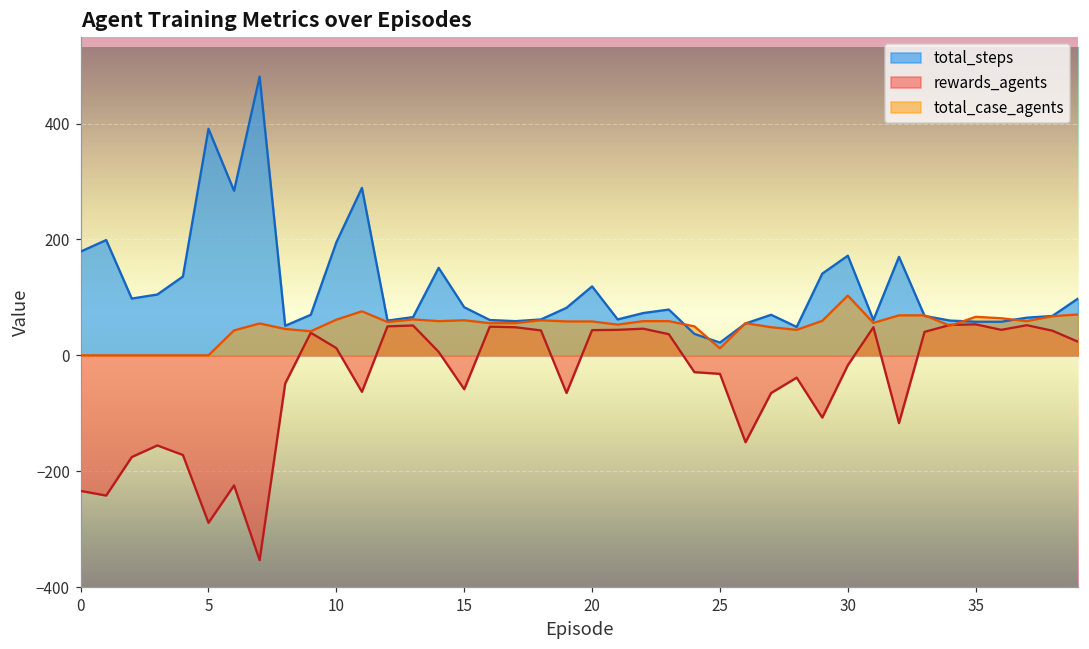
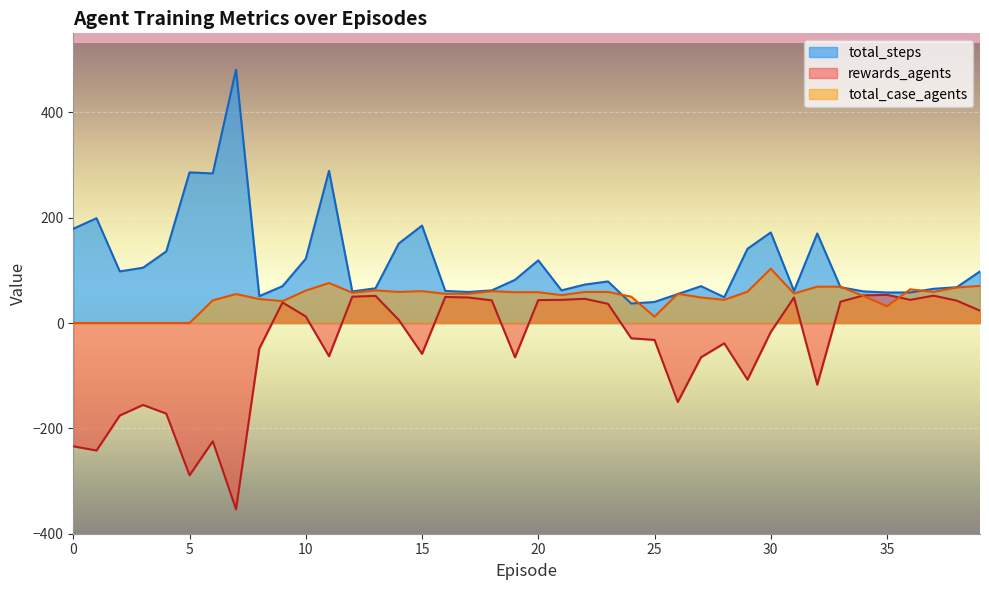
  {
    "total_steps": {
      "0": 180,
-     "5": 390,
-     "10": 200,
-     "15": 80,
+     "5": 290,
+     "10": 120,
+     "15": 190,
      "20": 120,
-     "25": 20,
+     "25": 40,
      "30": 170
    },
    "total_case_agents": {
      "10": 60,
      "15": 60,
      "20": 60,
      "25": 10,
      "30": 100,
-     "35": 70
+     "35": 30
    }
  }
